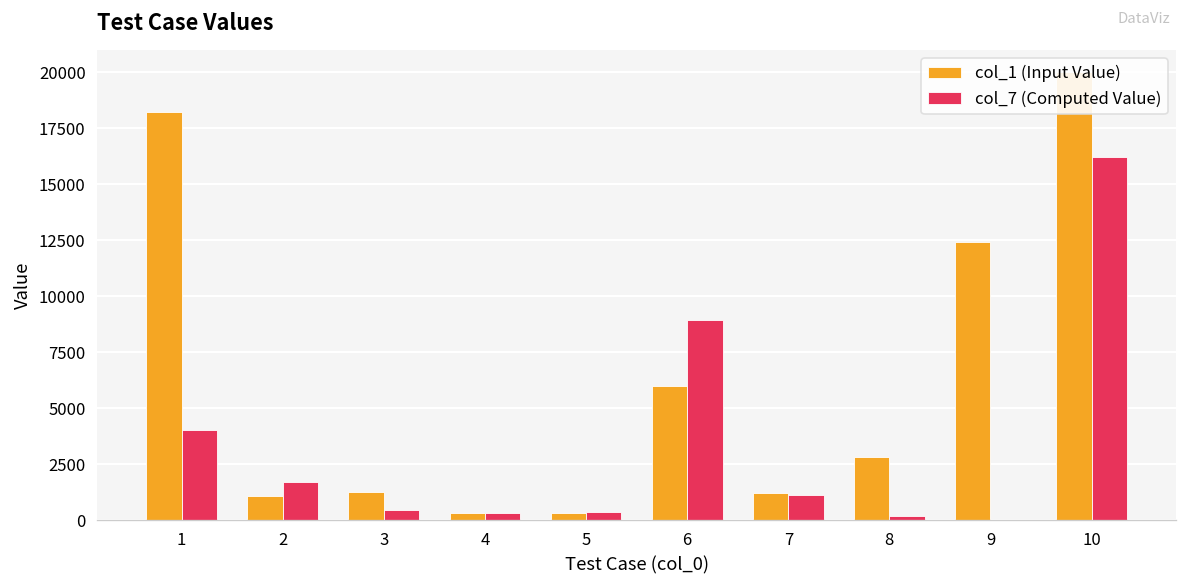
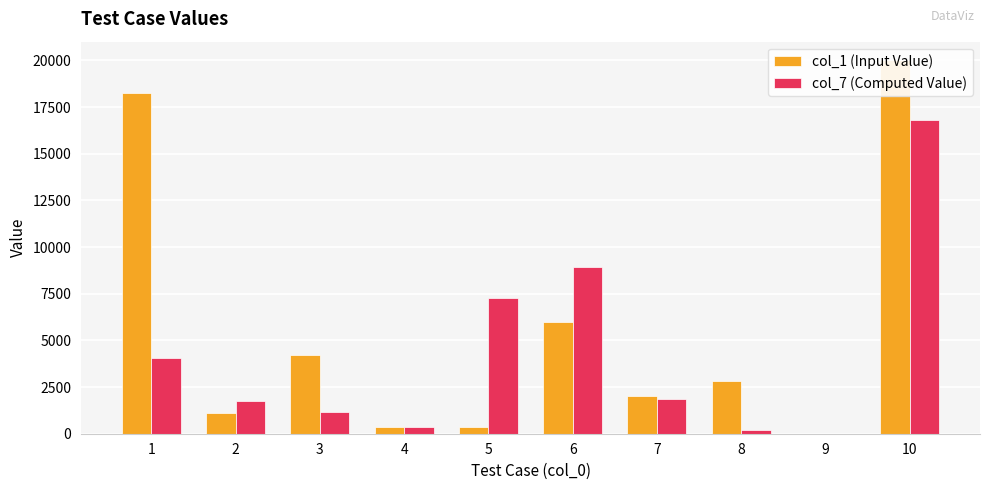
  {
    "col_1 (Input Value)": {
      "1": 18300,
      "2": 1100,
-     "3": 1300,
+     "3": 4200,
      "4": 400,
      "5": 300,
      "6": 6000,
-     "7": 1200,
+     "7": 2000,
      "8": 2800,
-     "9": 12400
+     "9": 0
    },
    "col_7 (Computed Value)": {
      "1": 4100,
      "2": 1700,
-     "3": 500,
+     "3": 1200,
      "4": 300,
-     "5": 400,
+     "5": 7300,
      "6": 8900,
-     "7": 1100,
+     "7": 1800,
      "8": 200,
      "9": 0,
-     "10": 16200
+     "10": 16800
    }
  }
